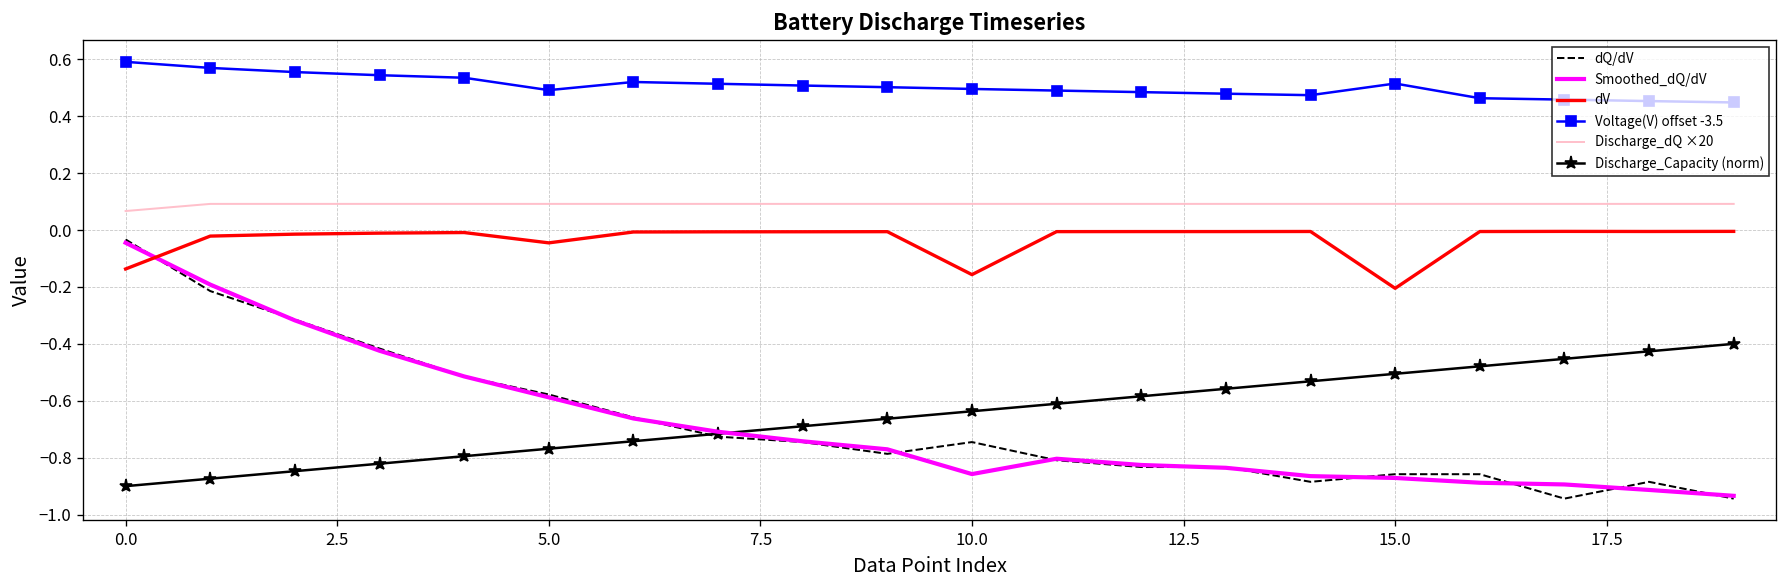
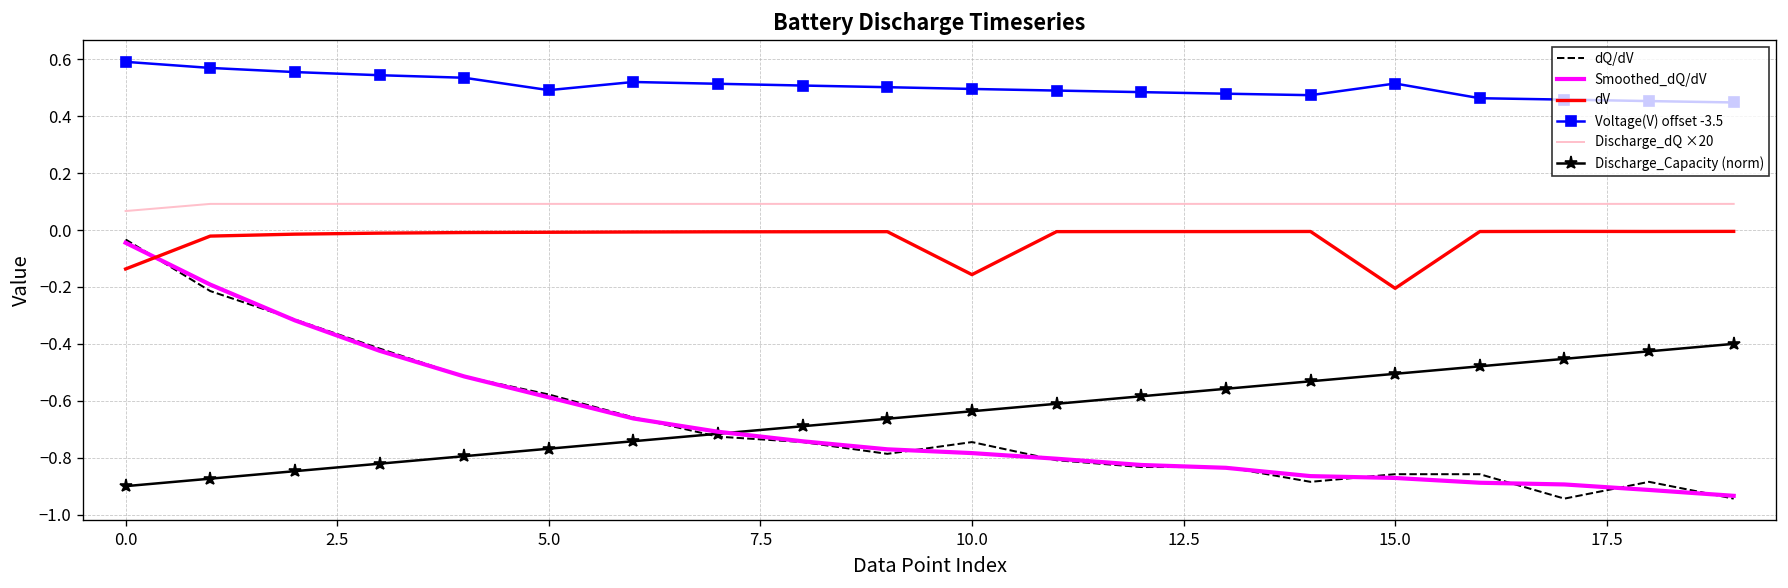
  {
    "Smoothed_dQ/dV": {
      "0.0": -0.04,
-     "10.0": -0.86,
+     "10.0": -0.78,
      "15.0": -0.87
    },
    "dV": {
      "0.0": -0.14,
-     "5.0": -0.05,
+     "5.0": -0.01,
      "10.0": -0.16,
      "15.0": -0.20
    },
    "Voltage(V) offset -3.5": {
      "0.0": 0.59,
      "5.0": 0.49,
      "10.0": 0.50,
      "15.0": 0.51
    },
    "Discharge_dQ ×20": {
      "0.0": 0.07,
      "5.0": 0.09,
      "10.0": 0.09,
      "15.0": 0.09
    }
  }
